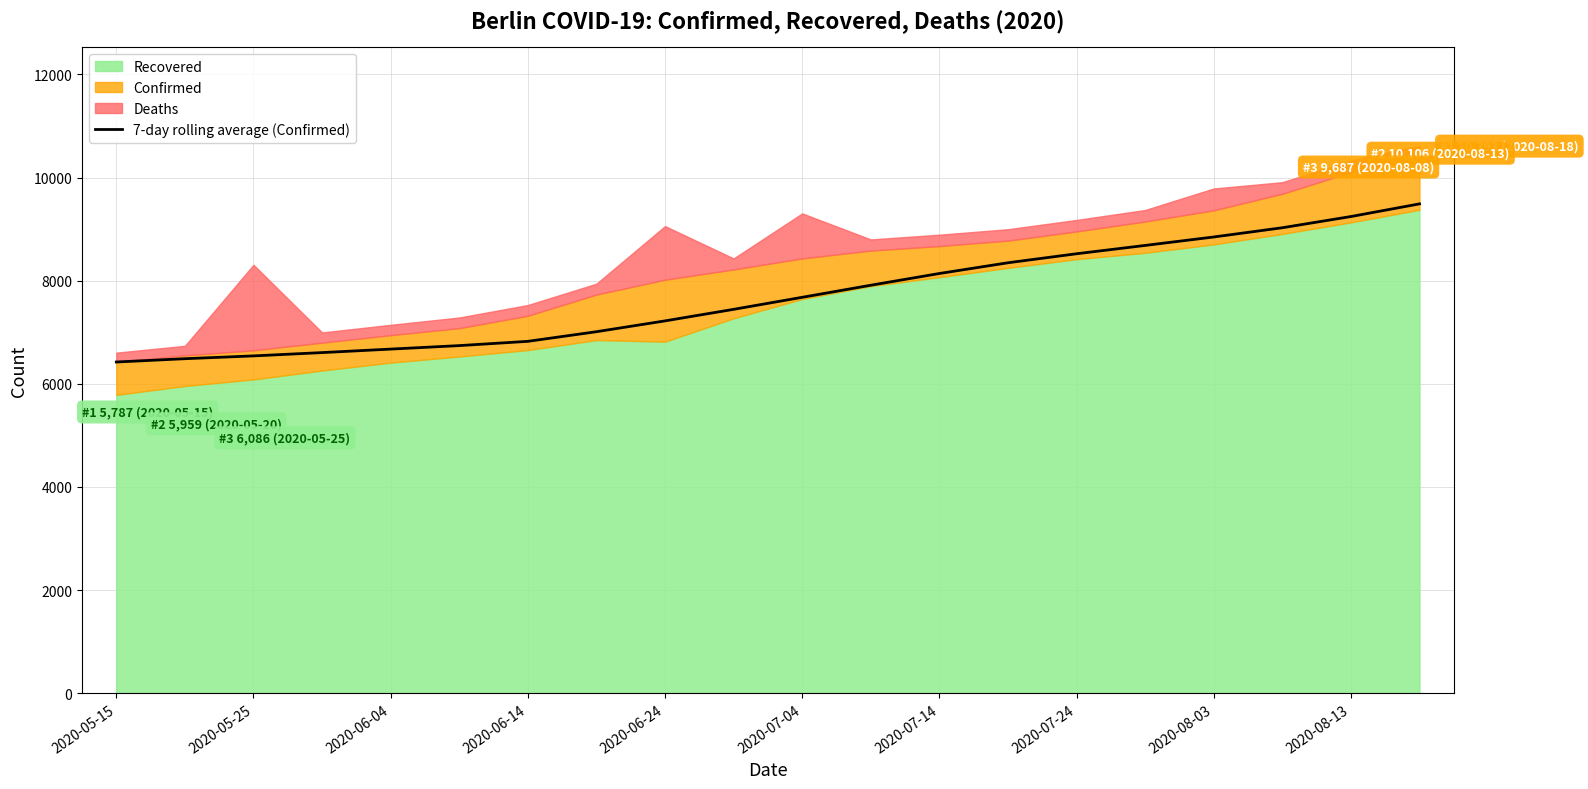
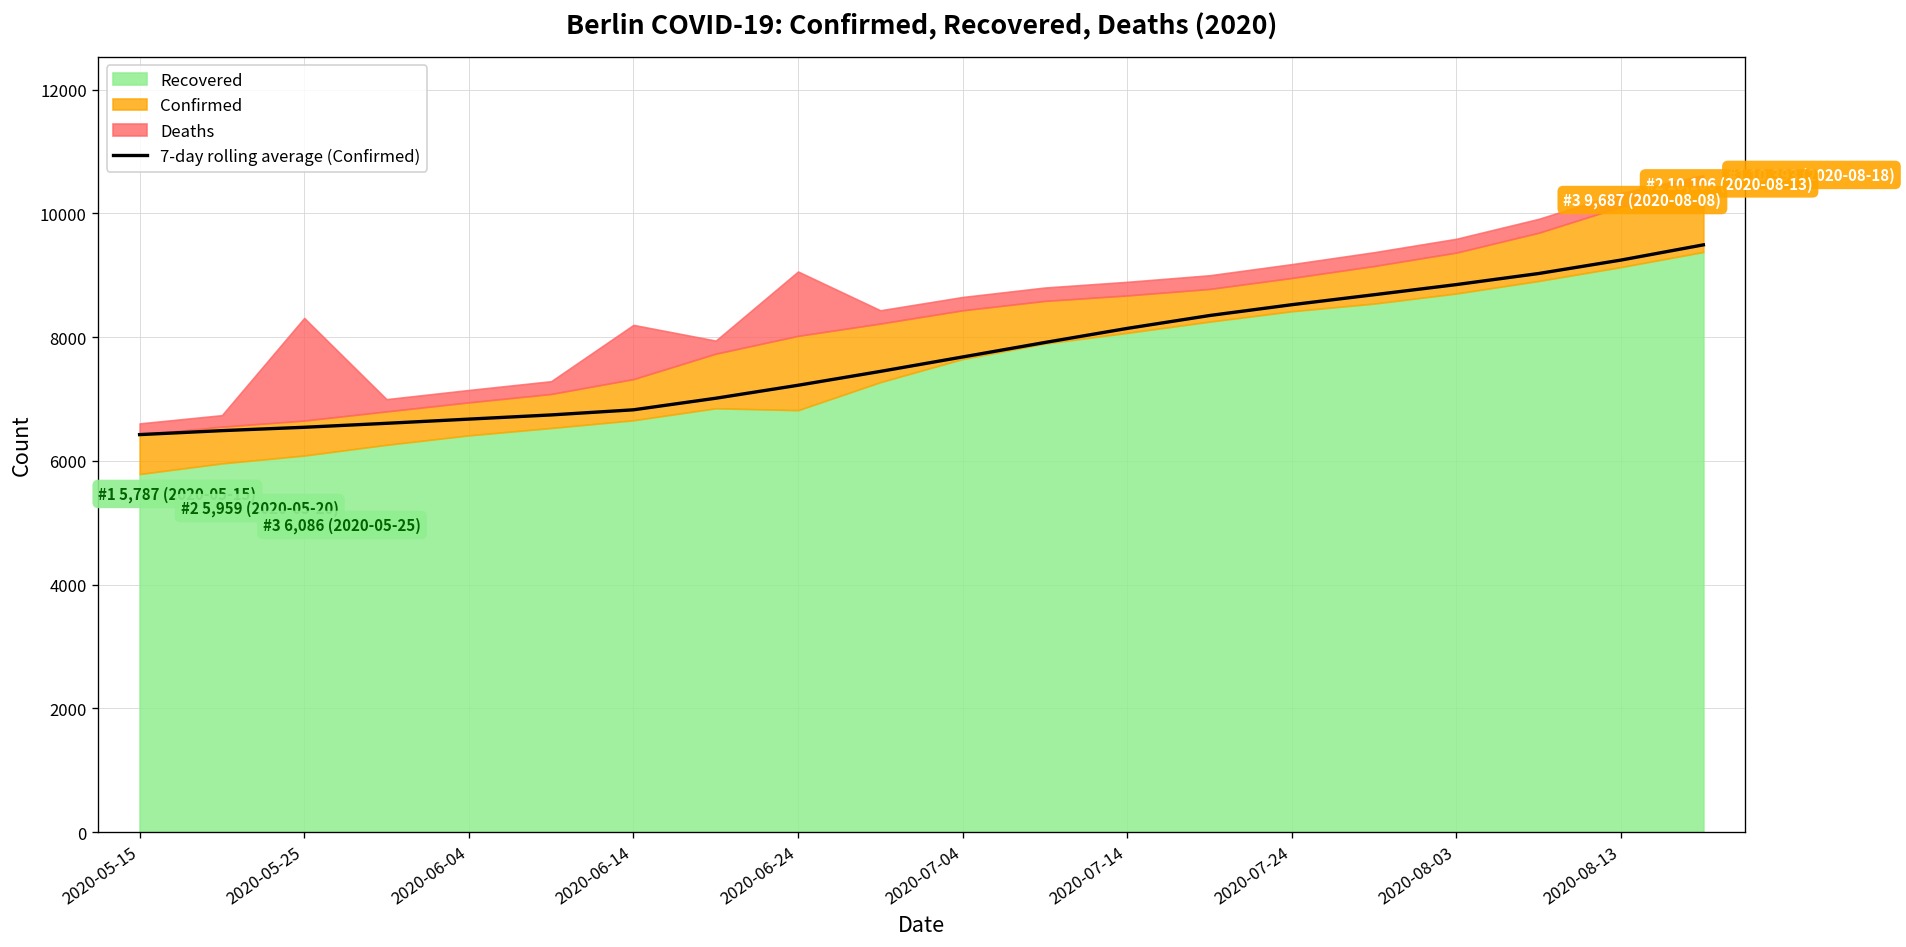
  {
    "7-day rolling average (Confirmed)": {
      "2020-05-25": 6500,
      "2020-06-04": 6700,
      "2020-06-14": 6800,
      "2020-06-24": 7200,
      "2020-07-14": 8100,
      "2020-07-24": 8500,
      "2020-08-03": 8800,
      "2020-08-13": 9200
    },
    "Recovered": {
      "2020-05-25": 6100,
      "2020-06-04": 6400,
      "2020-06-14": 6700,
      "2020-06-24": 6800,
      "2020-07-14": 8100,
      "2020-07-24": 8400,
      "2020-08-03": 8700,
      "2020-08-13": 9100
    },
    "Deaths": {
      "2020-05-15": 200,
      "2020-05-25": 1700,
      "2020-06-04": 200,
-     "2020-06-14": 200,
+     "2020-06-14": 900,
      "2020-06-24": 1000,
-     "2020-07-04": 900,
+     "2020-07-04": 200,
      "2020-07-14": 200,
      "2020-07-24": 200,
-     "2020-08-03": 400
+     "2020-08-03": 200
    }
  }
